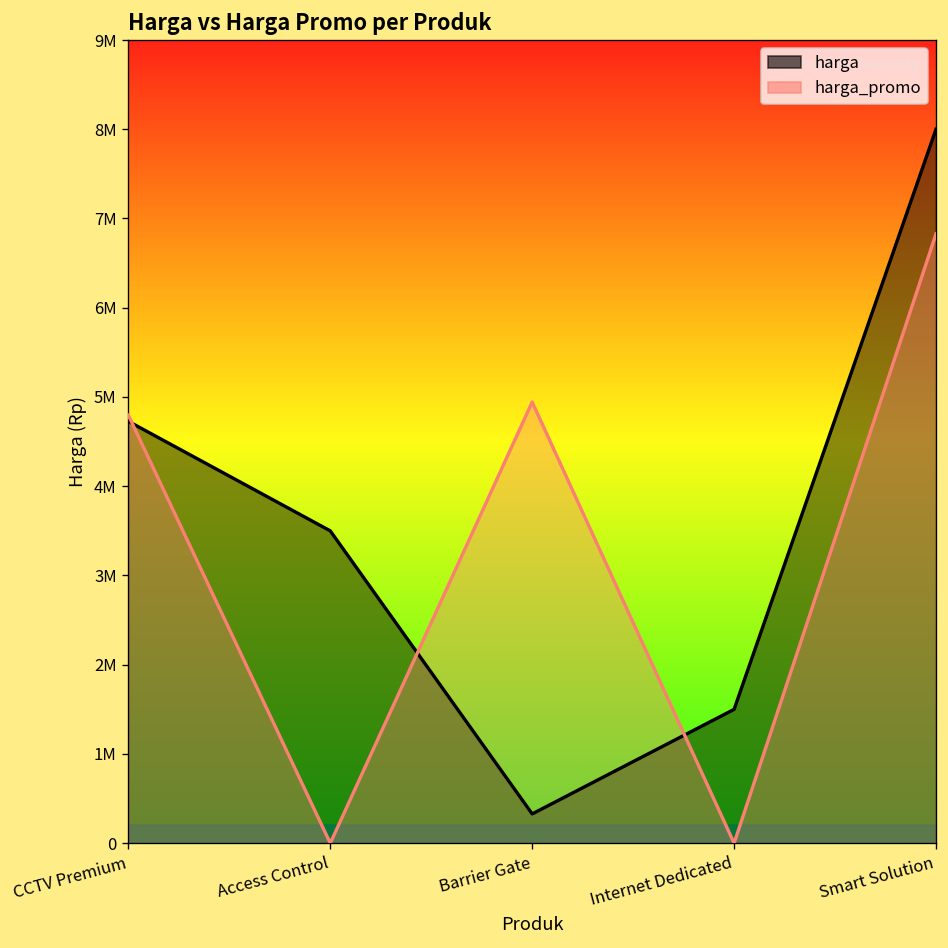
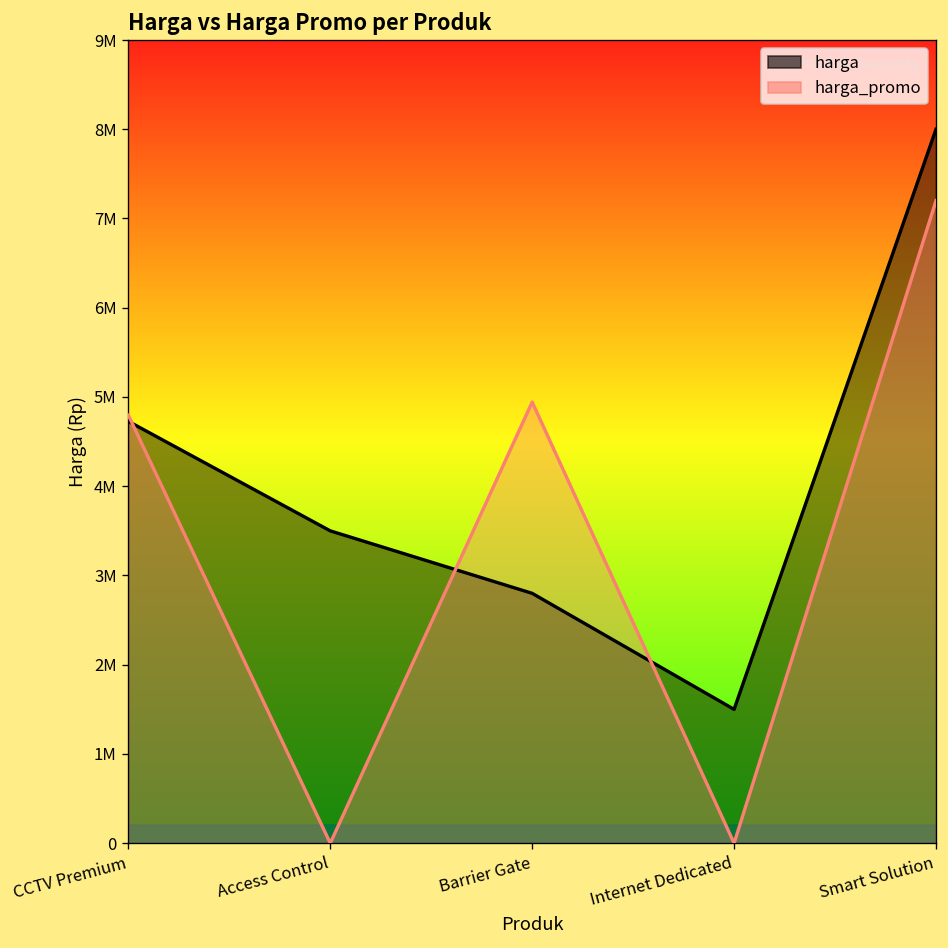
  {
    "harga": {
      "CCTV Premium": 4700000,
      "Access Control": 3500000,
-     "Barrier Gate": 300000,
+     "Barrier Gate": 2800000,
      "Internet Dedicated": 1500000,
      "Smart Solution": 8000000
    },
    "harga_promo": {
      "CCTV Premium": 4800000,
      "Barrier Gate": 4900000,
-     "Smart Solution": 6800000
+     "Smart Solution": 7200000
    }
  }
